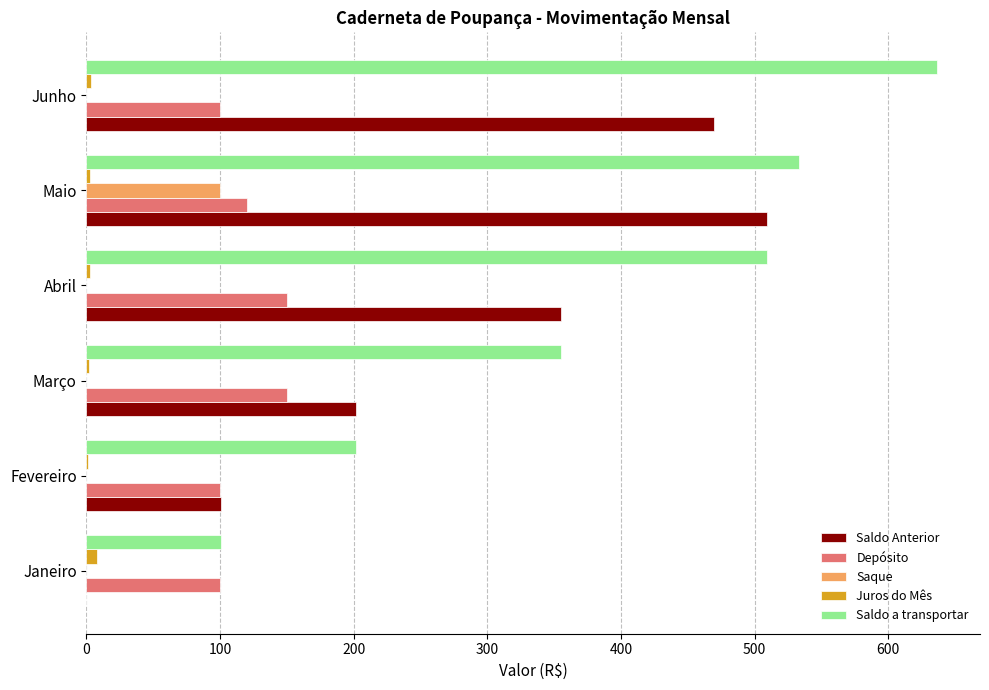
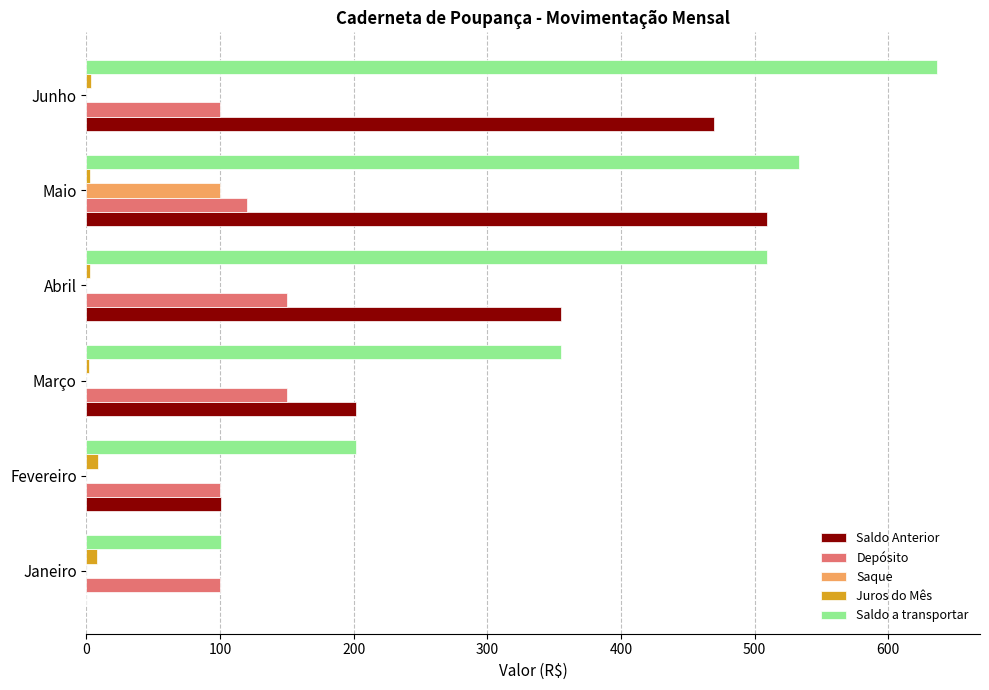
  {
    "Saldo Anterior": {
      "Junho": 469,
      "Maio": 509,
      "Abril": 355,
      "Março": 202,
      "Fevereiro": 101,
      "Janeiro": 0
    },
    "Juros do Mês": {
      "Junho": 3,
      "Maio": 3,
      "Abril": 3,
-     "Fevereiro": 1,
+     "Fevereiro": 9,
      "Janeiro": 8
    },
    "Saldo a transportar": {
      "Junho": 637,
      "Maio": 533,
      "Abril": 509,
      "Março": 355,
      "Fevereiro": 202,
      "Janeiro": 101
    }
  }
